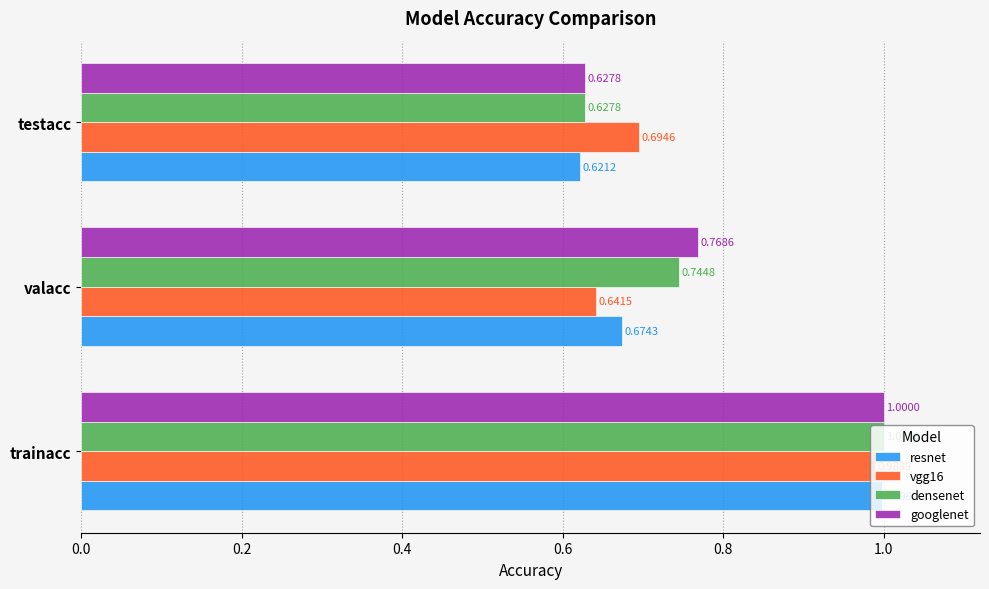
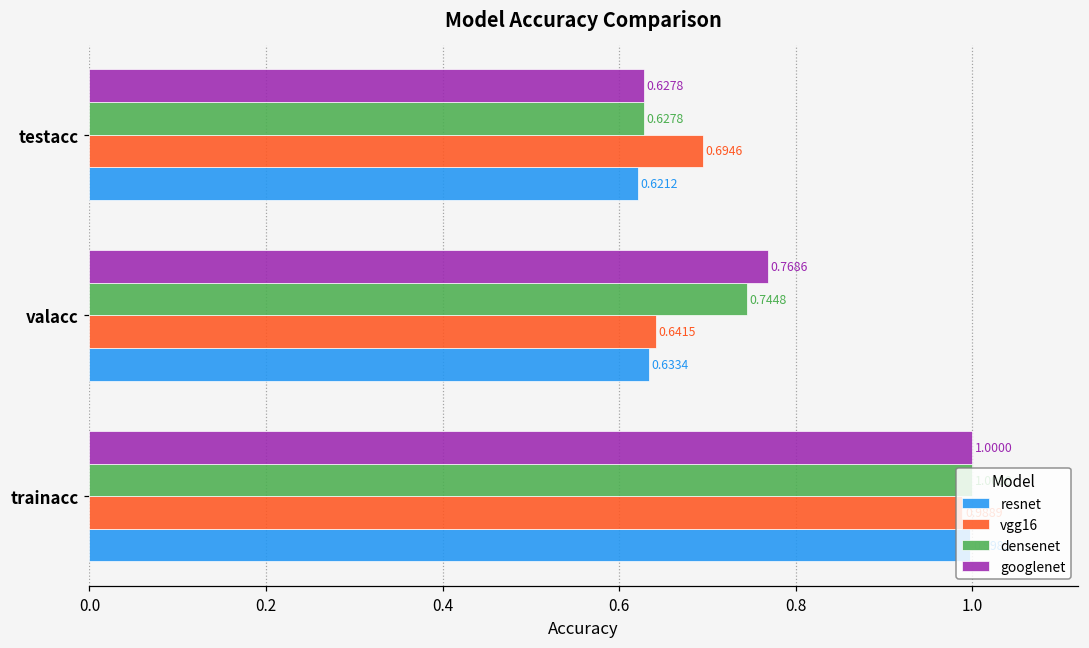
  {
    "resnet": {
      "testacc": 0.6212,
-     "valacc": 0.6743
+     "valacc": 0.6334
    },
    "vgg16": {
      "testacc": 0.6946,
      "valacc": 0.6415
    },
    "densenet": {
      "testacc": 0.6278,
      "valacc": 0.7448
    },
    "googlenet": {
      "testacc": 0.6278,
      "valacc": 0.7686,
      "trainacc": 1.0000
    }
  }
